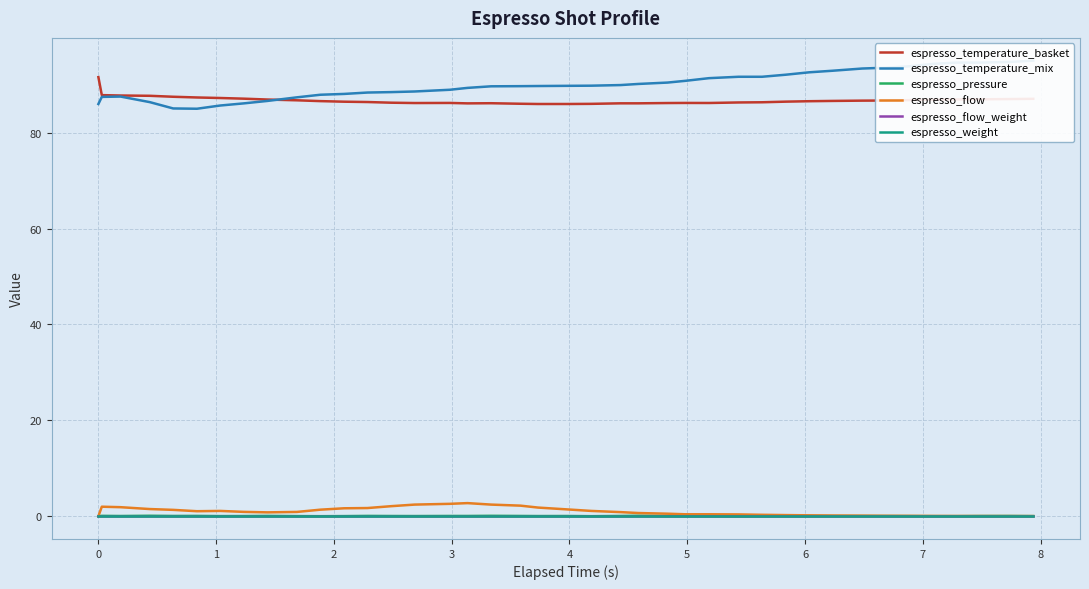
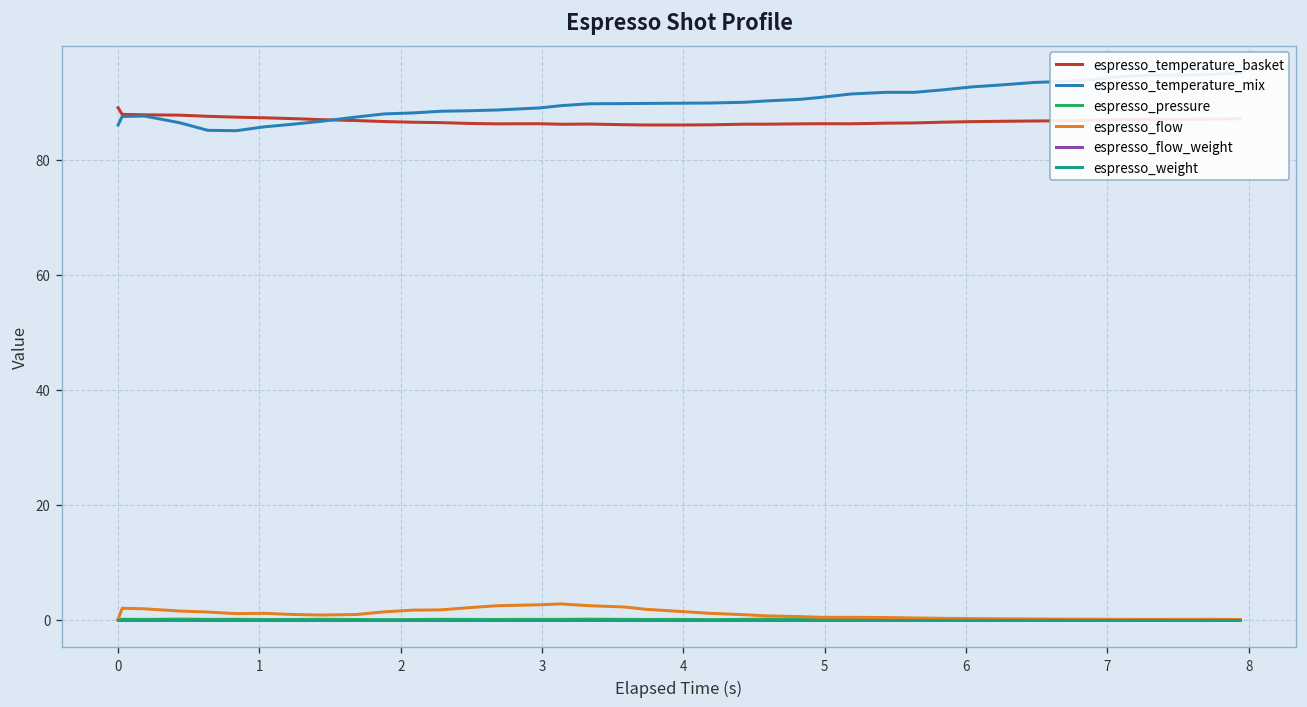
  {
    "espresso_temperature_basket": {
-     "0": 92
+     "0": 89
    },
    "espresso_temperature_mix": {
      "0": 86
    }
  }
